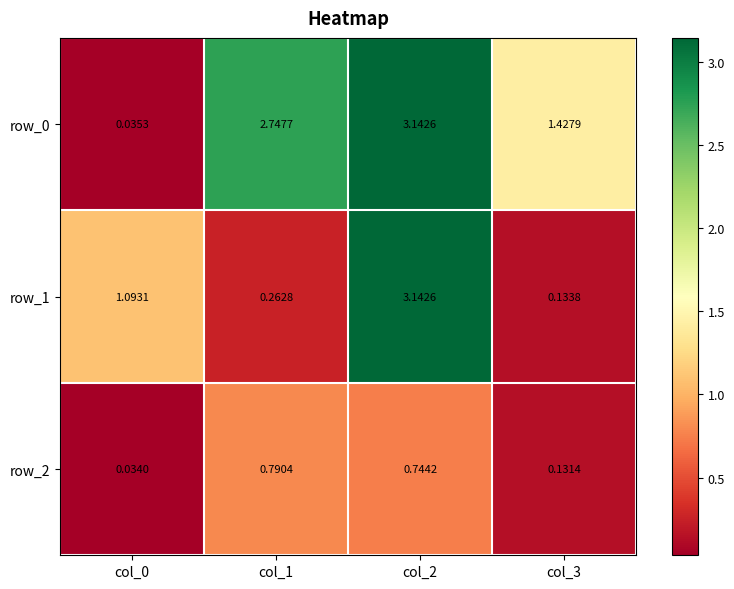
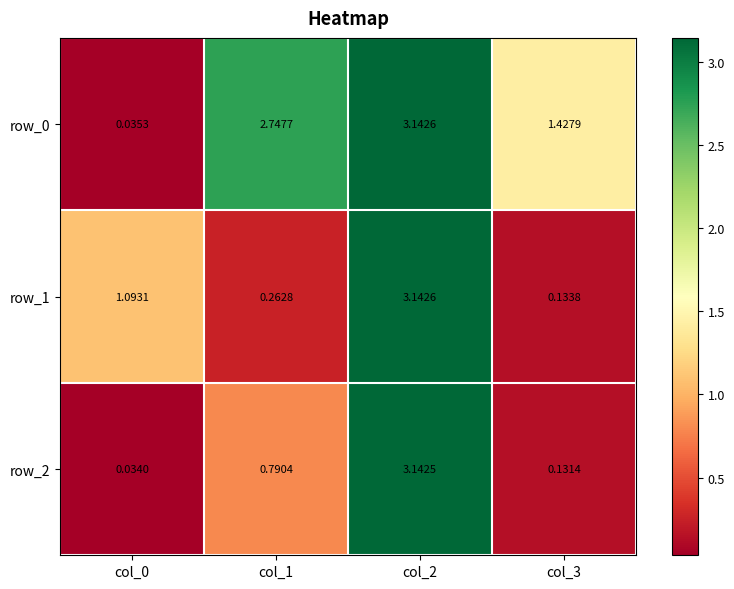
  {
    "row_0": {
      "col_0": 0.0353,
      "col_1": 2.7477,
      "col_2": 3.1426,
      "col_3": 1.4279
    },
    "row_1": {
      "col_0": 1.0931,
      "col_1": 0.2628,
      "col_2": 3.1426,
      "col_3": 0.1338
    },
    "row_2": {
      "col_0": 0.0340,
      "col_1": 0.7904,
-     "col_2": 0.7442,
+     "col_2": 3.1425,
      "col_3": 0.1314
    }
  }
